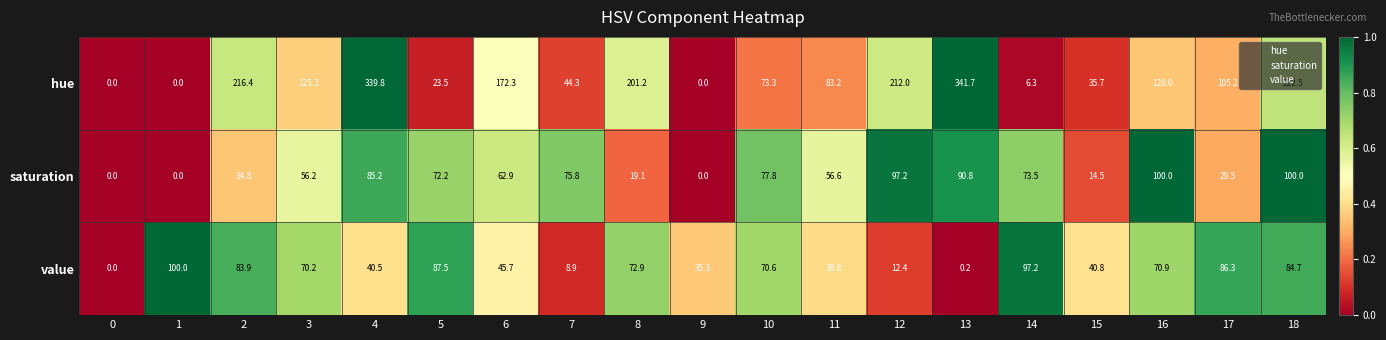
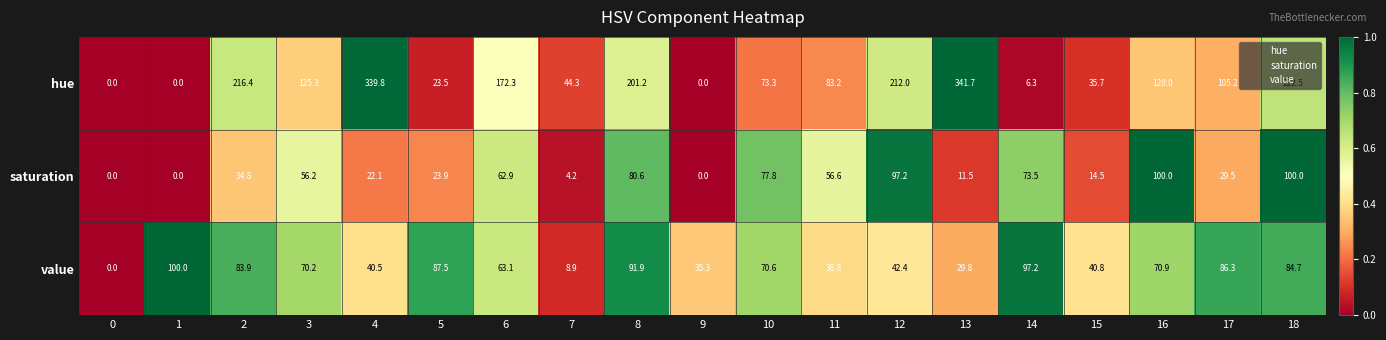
  {
    "hue": {
      "0": 0.0,
      "1": 0.0,
      "2": 216.4,
      "3": 125.3,
      "4": 339.8,
      "5": 23.5,
      "6": 172.3,
      "7": 44.3,
      "8": 201.2,
      "9": 0.0,
      "10": 73.3,
      "11": 83.2,
      "12": 212.0,
      "13": 341.7,
      "14": 6.3,
      "15": 35.7,
      "16": 120.0,
      "17": 105.2
    },
    "saturation": {
      "0": 0.0,
      "1": 0.0,
      "2": 34.8,
      "3": 56.2,
-     "4": 85.2,
-     "5": 72.2,
+     "4": 22.1,
+     "5": 23.9,
      "6": 62.9,
-     "7": 75.8,
-     "8": 19.1,
+     "7": 4.2,
+     "8": 80.6,
      "9": 0.0,
      "10": 77.8,
      "11": 56.6,
      "12": 97.2,
-     "13": 90.8,
+     "13": 11.5,
      "14": 73.5,
      "15": 14.5,
      "16": 100.0,
      "17": 29.5,
      "18": 100.0
    },
    "value": {
      "0": 0.0,
      "1": 100.0,
      "2": 83.9,
      "3": 70.2,
      "4": 40.5,
      "5": 87.5,
-     "6": 45.7,
+     "6": 63.1,
      "7": 8.9,
-     "8": 72.9,
+     "8": 91.9,
      "9": 35.3,
      "10": 70.6,
      "11": 38.8,
-     "12": 12.4,
-     "13": 0.2,
+     "12": 42.4,
+     "13": 29.8,
      "14": 97.2,
      "15": 40.8,
      "16": 70.9,
      "17": 86.3,
      "18": 84.7
    }
  }
